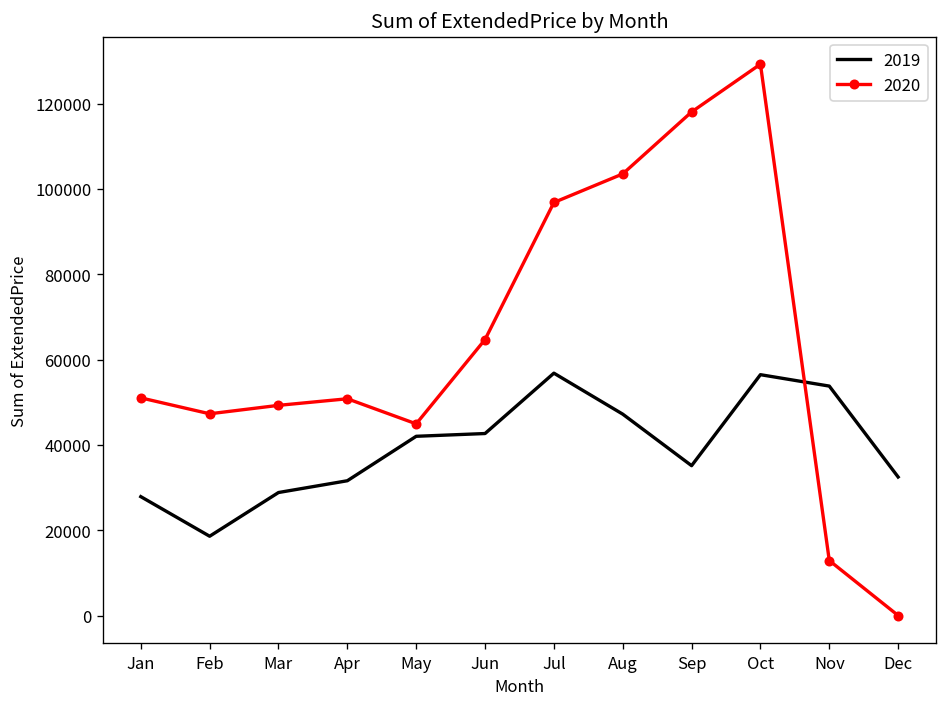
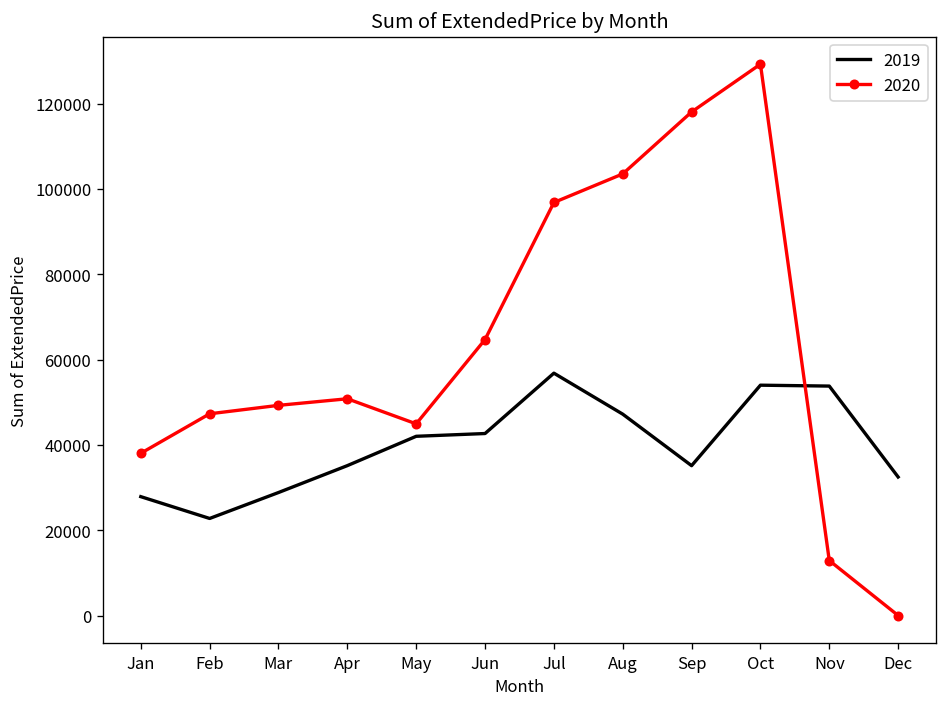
  {
    "2019": {
      "Jan": 28000,
-     "Feb": 19000,
+     "Feb": 23000,
      "Mar": 29000,
-     "Apr": 32000,
+     "Apr": 35000,
      "May": 42000,
      "Jun": 43000,
      "Jul": 57000,
      "Aug": 47000,
      "Sep": 35000,
-     "Oct": 56000,
+     "Oct": 54000,
      "Nov": 54000,
      "Dec": 32000
    },
    "2020": {
-     "Jan": 51000,
+     "Jan": 38000,
      "Feb": 47000,
      "Mar": 49000,
      "Apr": 51000,
      "May": 45000,
      "Jun": 65000,
      "Jul": 97000,
      "Aug": 104000,
      "Sep": 118000,
      "Oct": 129000,
      "Nov": 13000,
      "Dec": 0
    }
  }
